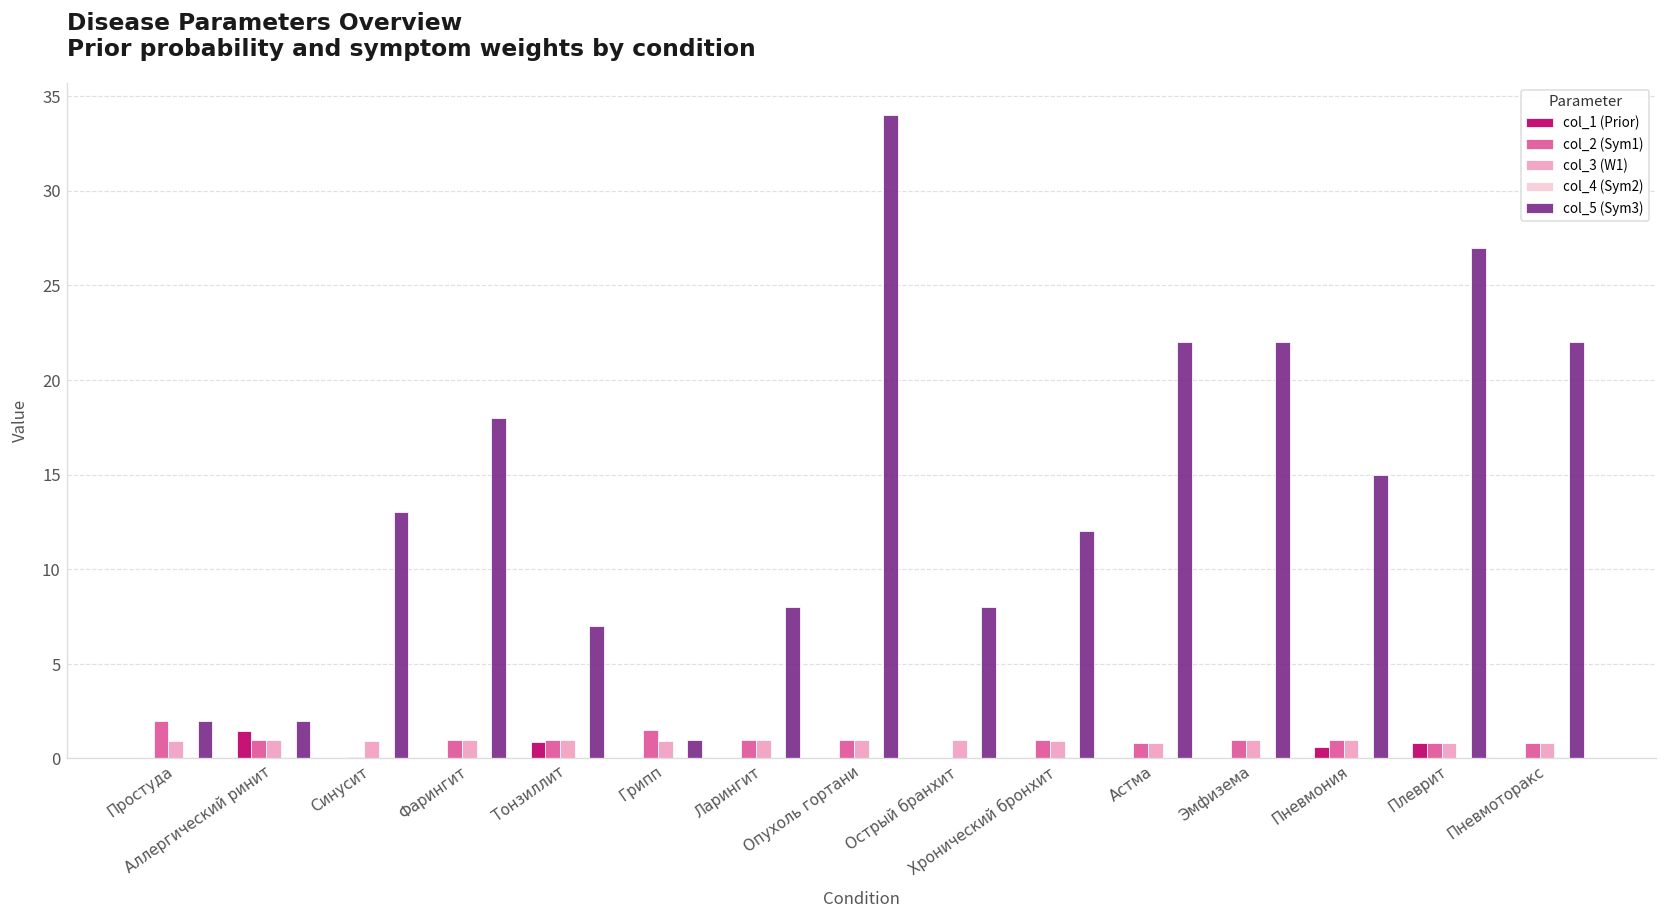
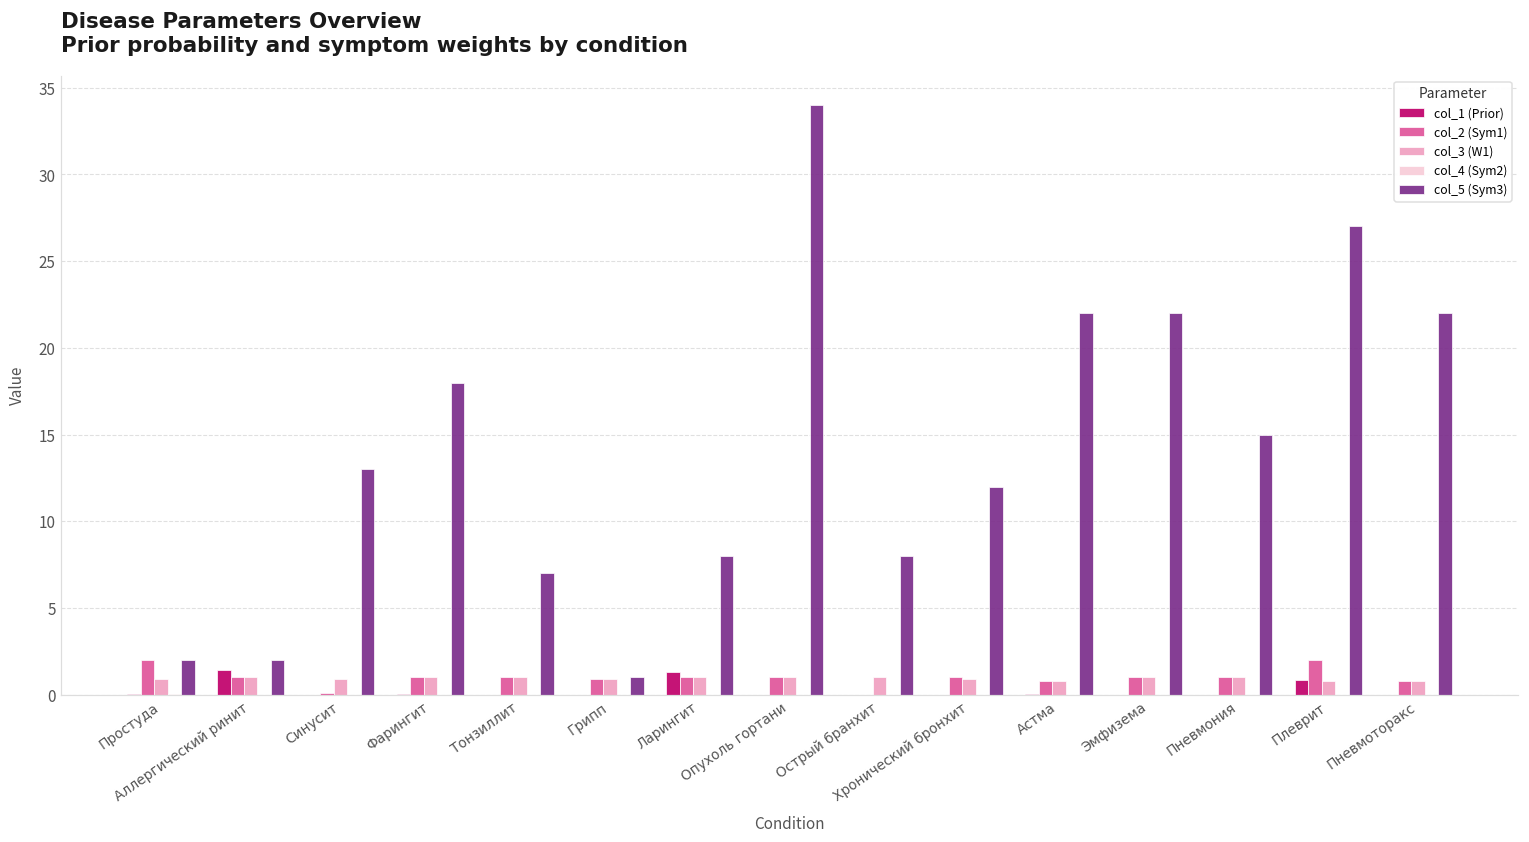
  {
    "col_1 (Prior)": {
      "Аллергический ринит": 1.4,
-     "Тонзиллит": 0.9,
-     "Ларингит": 0.0,
-     "Пневмония": 0.6,
+     "Тонзиллит": 0.0,
+     "Ларингит": 1.3,
+     "Пневмония": 0.0,
      "Плеврит": 0.8
    },
    "col_2 (Sym1)": {
      "Простуда": 2.0,
      "Аллергический ринит": 1.0,
      "Фарингит": 1.0,
      "Тонзиллит": 1.0,
-     "Грипп": 1.5,
+     "Грипп": 0.9,
      "Ларингит": 1.0,
      "Опухоль гортани": 1.0,
      "Хронический бронхит": 1.0,
      "Астма": 0.8,
      "Эмфизема": 1.0,
      "Пневмония": 1.0,
-     "Плеврит": 0.8,
+     "Плеврит": 2.0,
      "Пневмоторакс": 0.8
    },
    "col_5 (Sym3)": {
      "Простуда": 2.0,
      "Аллергический ринит": 2.0,
      "Синусит": 13.0,
      "Фарингит": 18.0,
      "Тонзиллит": 7.0,
      "Грипп": 1.0,
      "Ларингит": 8.0,
      "Опухоль гортани": 34.0,
      "Острый бранхит": 8.0,
      "Хронический бронхит": 12.0,
      "Астма": 22.0,
      "Эмфизема": 22.0,
      "Пневмония": 15.0,
      "Плеврит": 27.0,
      "Пневмоторакс": 22.0
    }
  }
